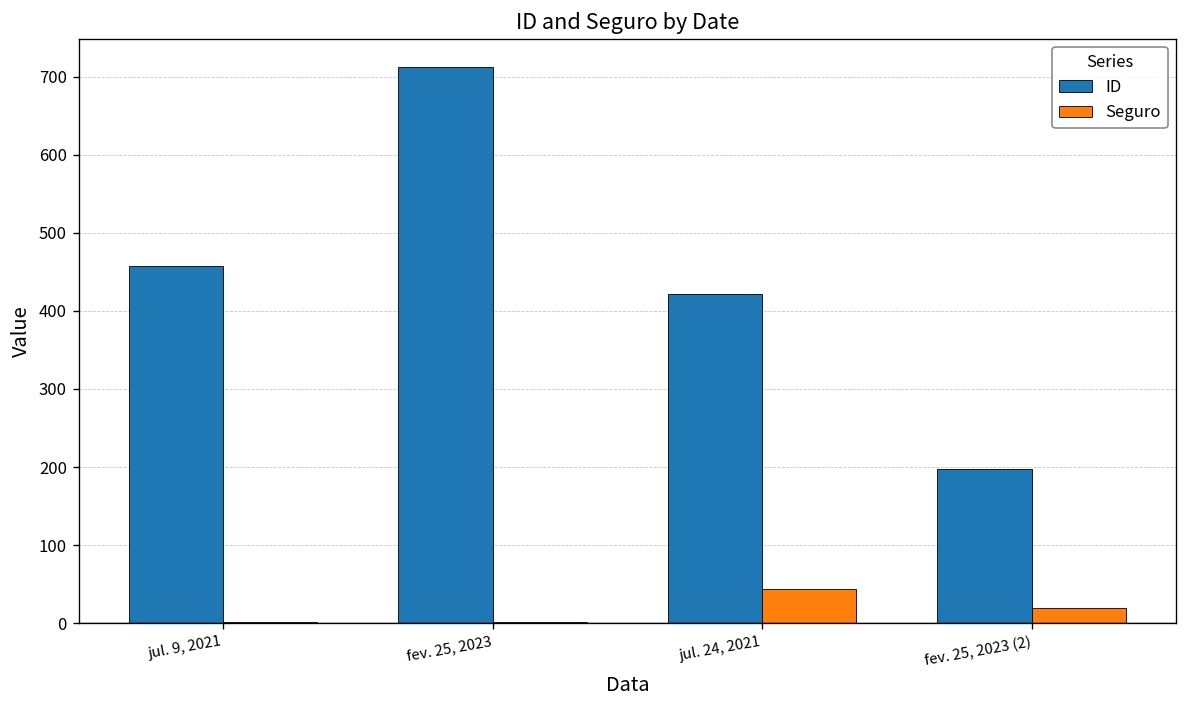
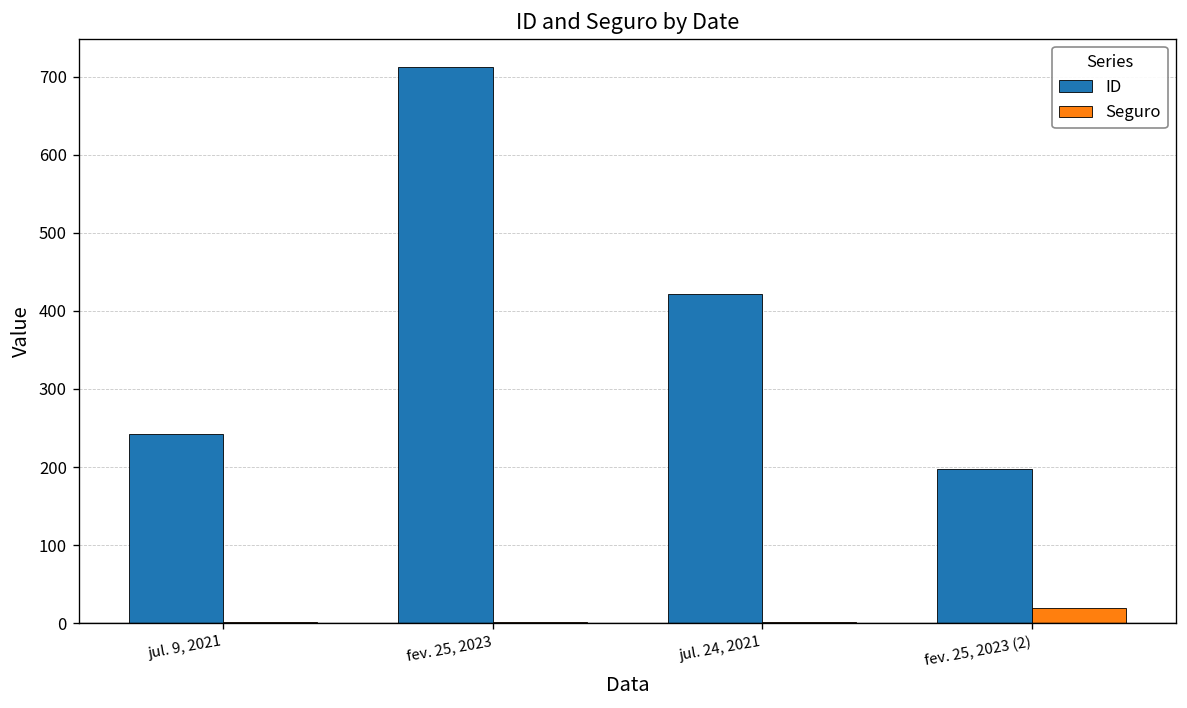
  {
    "ID": {
-     "jul. 9, 2021": 460,
+     "jul. 9, 2021": 240,
      "fev. 25, 2023": 710,
      "jul. 24, 2021": 420,
      "fev. 25, 2023 (2)": 200
    },
    "Seguro": {
-     "jul. 24, 2021": 40,
+     "jul. 24, 2021": 0,
      "fev. 25, 2023 (2)": 20
    }
  }
